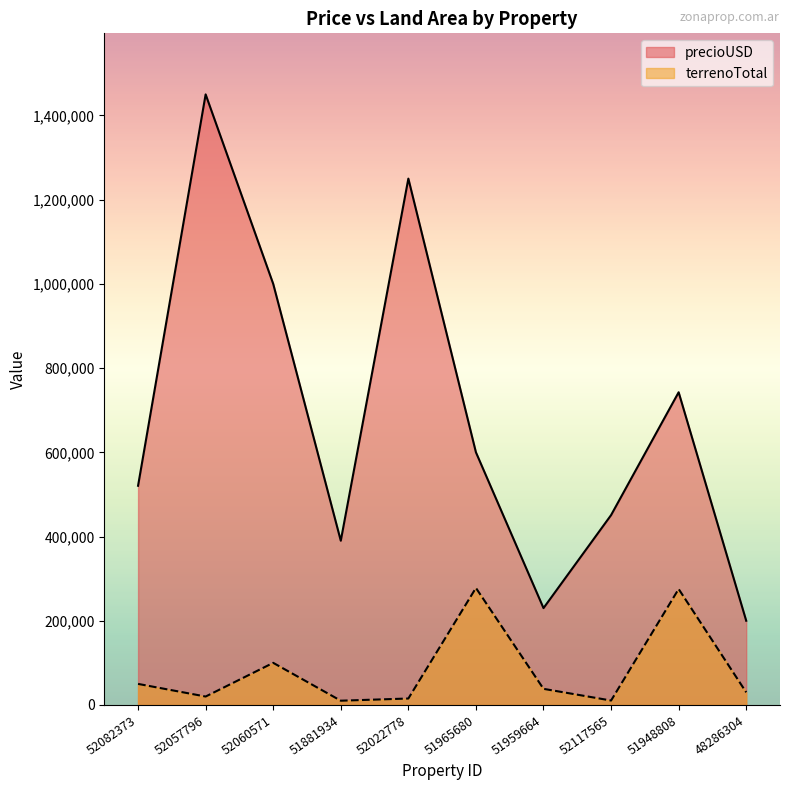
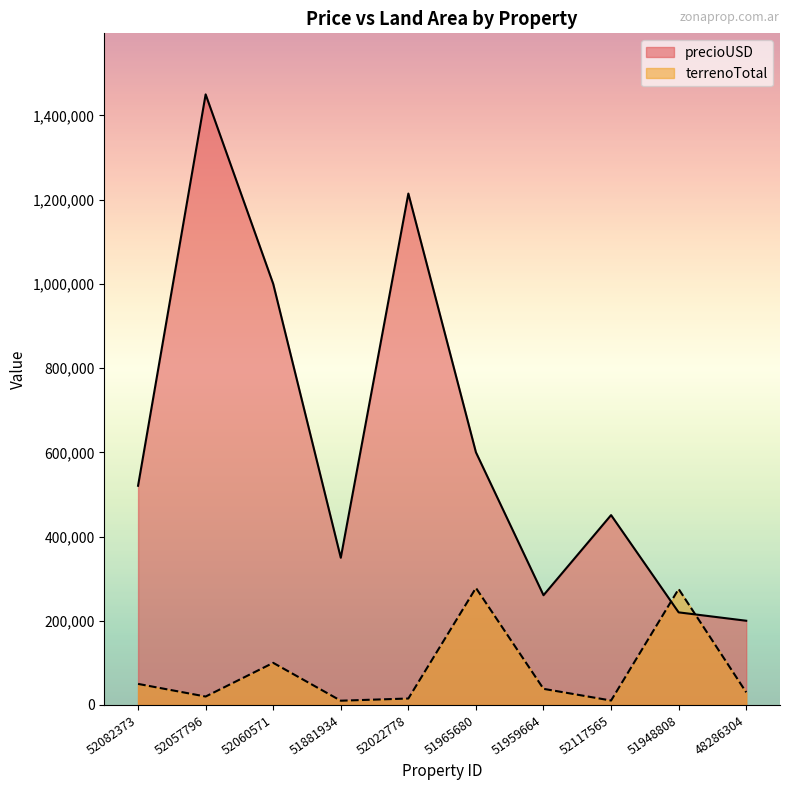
  {
    "precioUSD": {
      "52082373": "520,000",
      "52057796": "1,450,000",
      "52060571": "1,000,000",
-     "51881934": "390,000",
-     "52022778": "1,250,000",
+     "51881934": "350,000",
+     "52022778": "1,210,000",
      "51965680": "600,000",
-     "51959664": "230,000",
+     "51959664": "260,000",
      "52117565": "450,000",
-     "51948808": "740,000",
+     "51948808": "220,000",
      "48286304": "200,000"
    },
    "terrenoTotal": {
      "52082373": "50,000",
      "52057796": "20,000",
      "52060571": "100,000",
      "51881934": "10,000",
      "52022778": "20,000",
      "51965680": "280,000",
      "51959664": "40,000",
      "52117565": "10,000",
      "51948808": "280,000",
      "48286304": "30,000"
    }
  }
